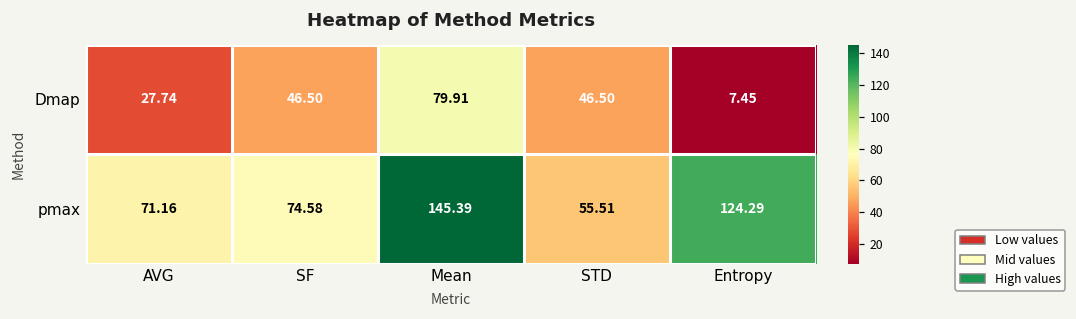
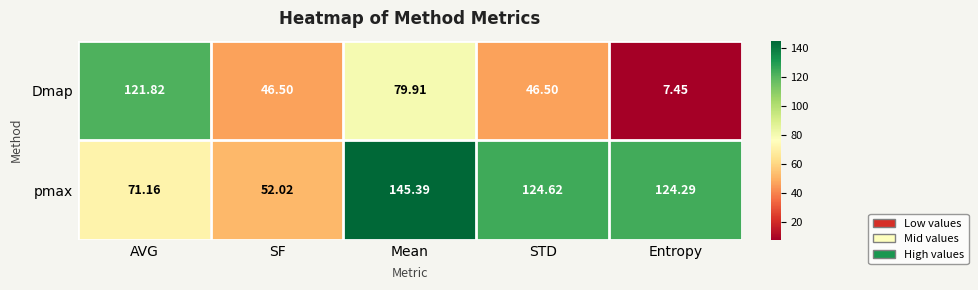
  {
    "Dmap": {
-     "AVG": 27.74,
+     "AVG": 121.82,
      "SF": 46.50,
      "Mean": 79.91,
      "STD": 46.50,
      "Entropy": 7.45
    },
    "pmax": {
      "AVG": 71.16,
-     "SF": 74.58,
+     "SF": 52.02,
      "Mean": 145.39,
-     "STD": 55.51,
+     "STD": 124.62,
      "Entropy": 124.29
    }
  }
